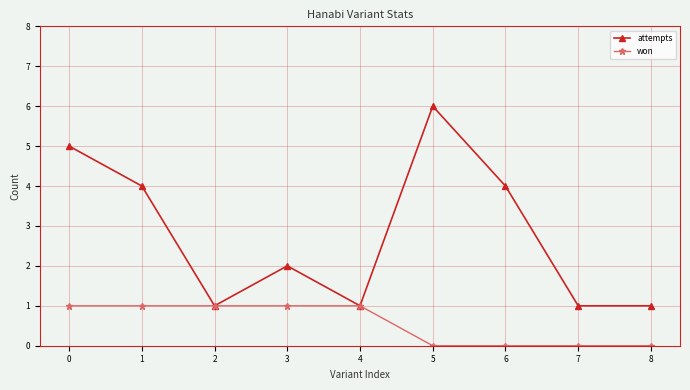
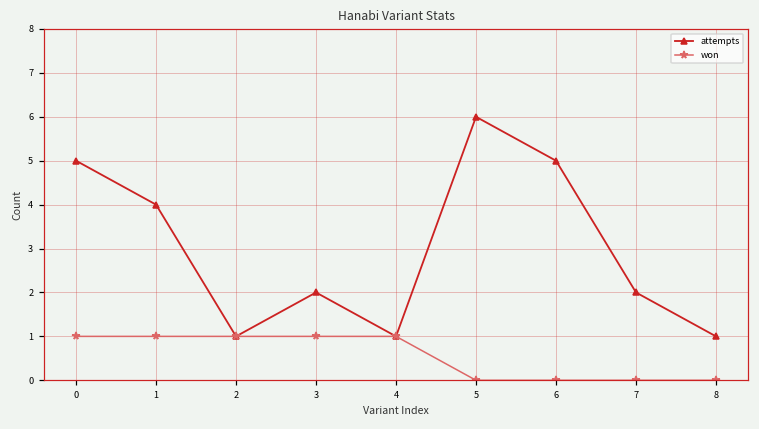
  {
    "attempts": {
      "0": 5,
      "1": 4,
      "3": 2,
      "5": 6,
-     "6": 4,
-     "7": 1,
+     "6": 5,
+     "7": 2,
      "8": 1
    },
    "won": {
      "0": 1,
      "1": 1,
      "3": 1,
      "5": 0,
      "6": 0,
      "7": 0,
      "8": 0
    }
  }
